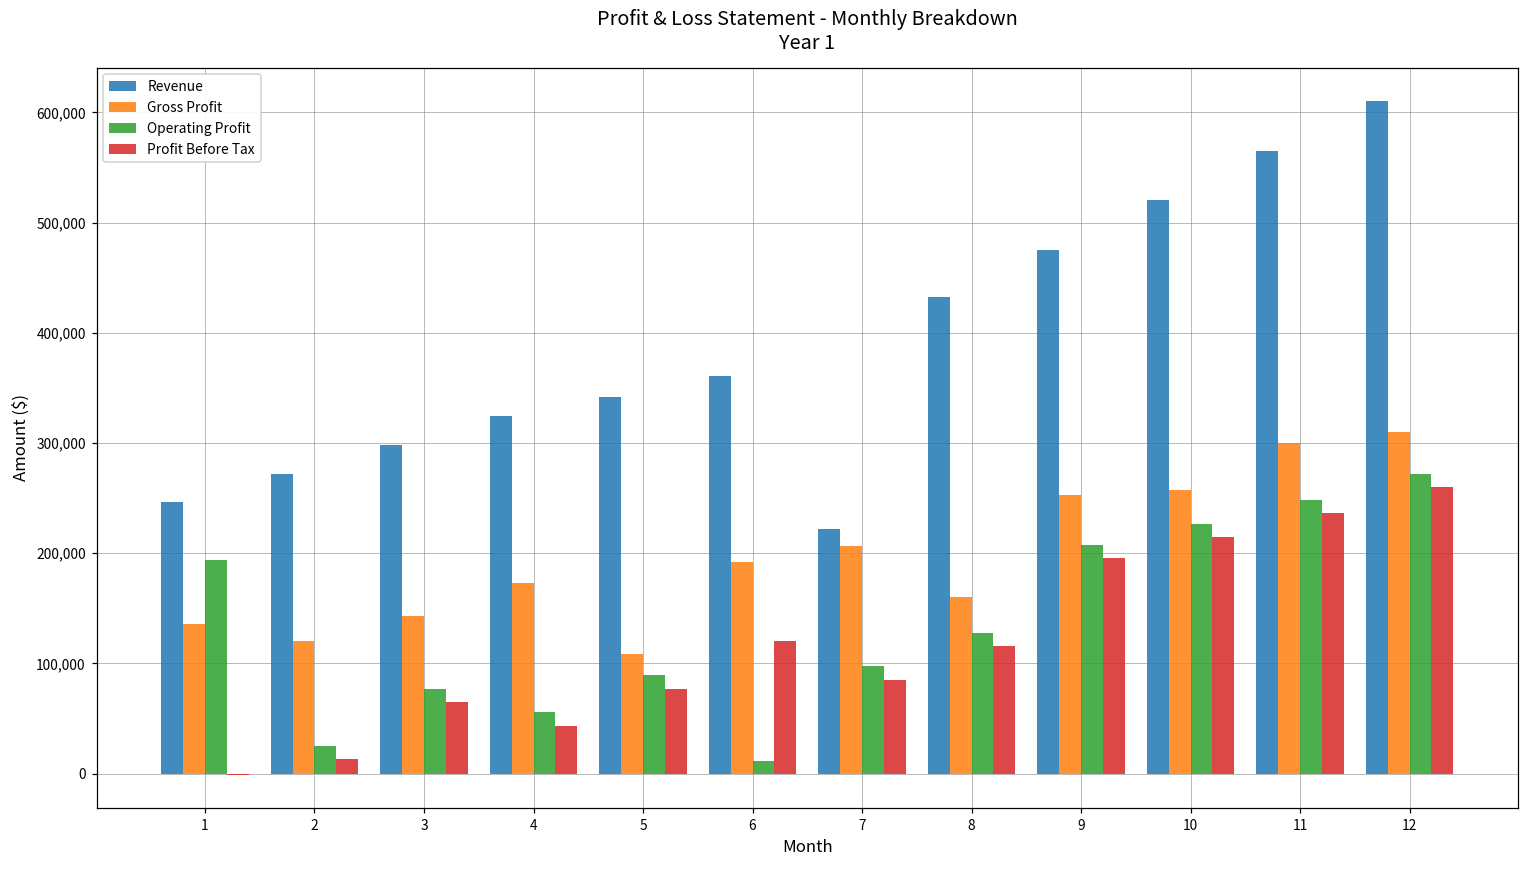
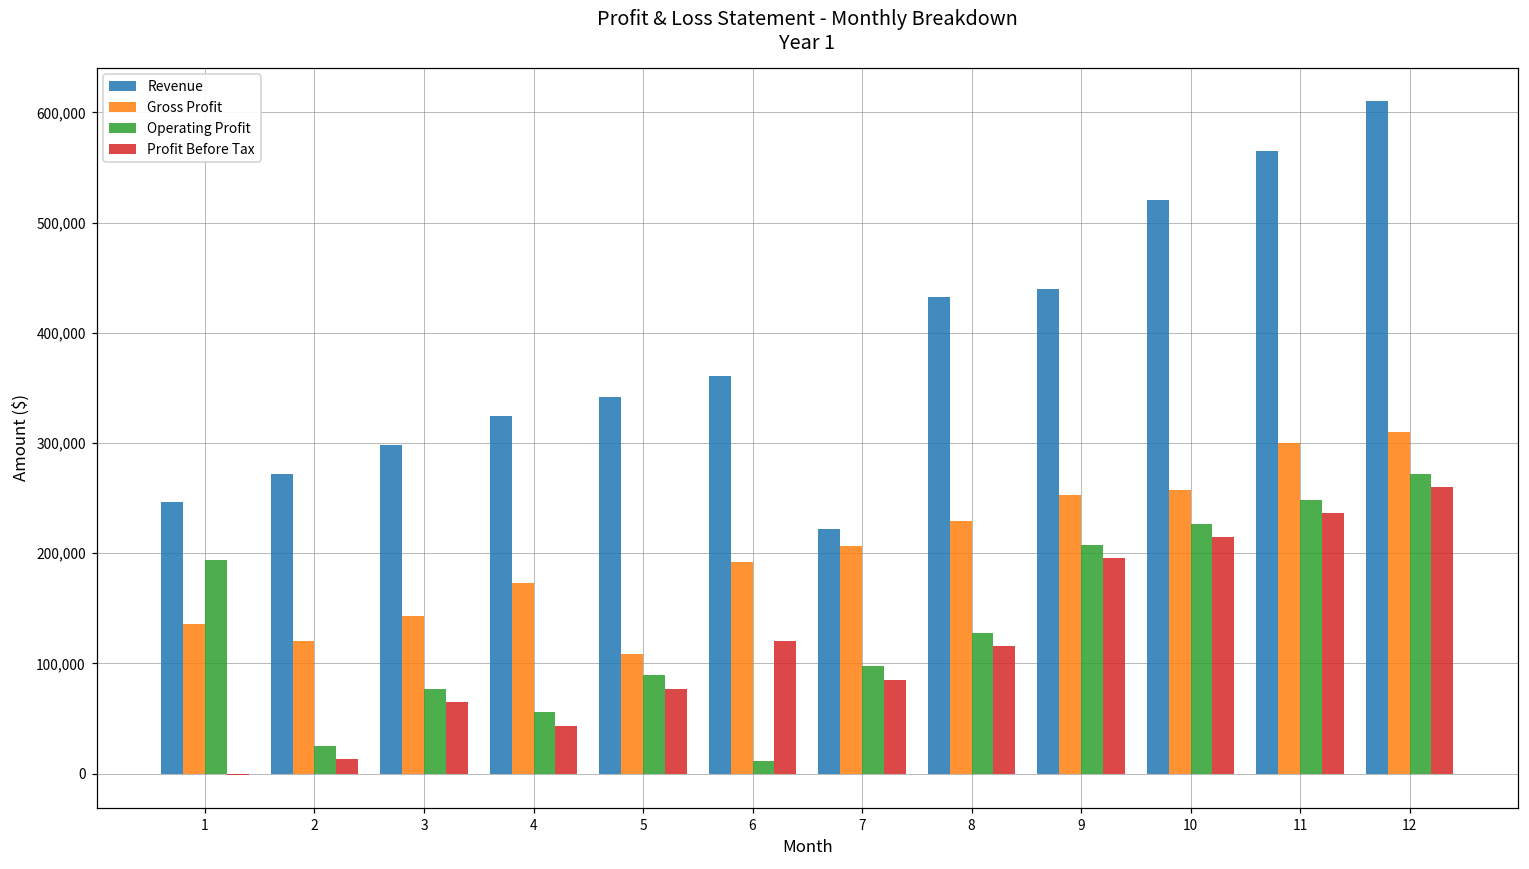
  {
    "Revenue": {
      "1": "247,000",
      "2": "272,000",
      "3": "298,000",
      "4": "324,000",
      "5": "342,000",
      "6": "361,000",
      "7": "222,000",
      "8": "432,000",
-     "9": "475,000",
+     "9": "440,000",
      "10": "520,000",
      "11": "565,000",
      "12": "610,000"
    },
    "Gross Profit": {
      "1": "136,000",
      "2": "120,000",
      "3": "143,000",
      "4": "173,000",
      "5": "108,000",
      "6": "192,000",
      "7": "206,000",
-     "8": "160,000",
+     "8": "230,000",
      "9": "252,000",
      "10": "257,000",
      "11": "300,000",
      "12": "310,000"
    },
    "Operating Profit": {
      "1": "194,000",
      "2": "25,000",
      "3": "77,000",
      "4": "56,000",
      "5": "89,000",
      "6": "12,000",
      "7": "98,000",
      "8": "128,000",
      "9": "208,000",
      "10": "227,000",
      "11": "248,000",
      "12": "272,000"
    },
    "Profit Before Tax": {
      "2": "13,000",
      "3": "64,000",
      "4": "43,000",
      "5": "77,000",
      "6": "120,000",
      "7": "85,000",
      "8": "115,000",
      "9": "195,000",
      "10": "214,000",
      "11": "236,000",
      "12": "260,000"
    }
  }
